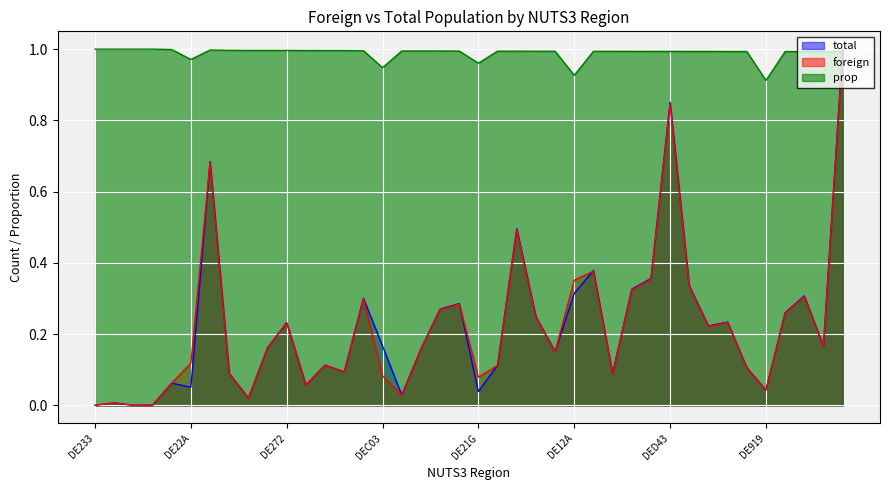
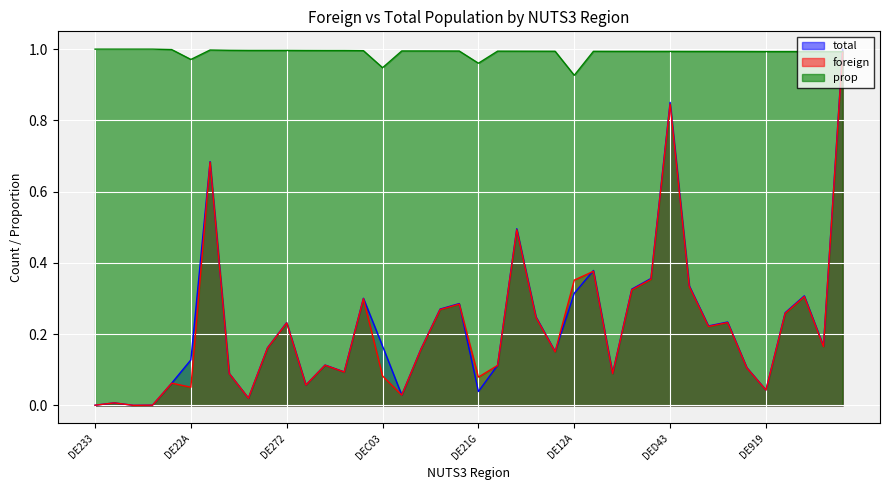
  {
    "total": {
-     "DE22A": 0.05,
+     "DE22A": 0.13,
      "DEC03": 0.17,
      "DE21G": 0.04,
      "DE12A": 0.31
    },
    "foreign": {
-     "DE22A": 0.12,
+     "DE22A": 0.05,
      "DEC03": 0.08,
      "DE21G": 0.08,
      "DE12A": 0.35
    },
    "prop": {
      "DE233": 1.00,
      "DE22A": 0.97,
      "DE272": 1.00,
      "DEC03": 0.95,
      "DE21G": 0.96,
      "DE12A": 0.93,
      "DED43": 0.99,
-     "DE919": 0.91
+     "DE919": 0.99
    }
  }
